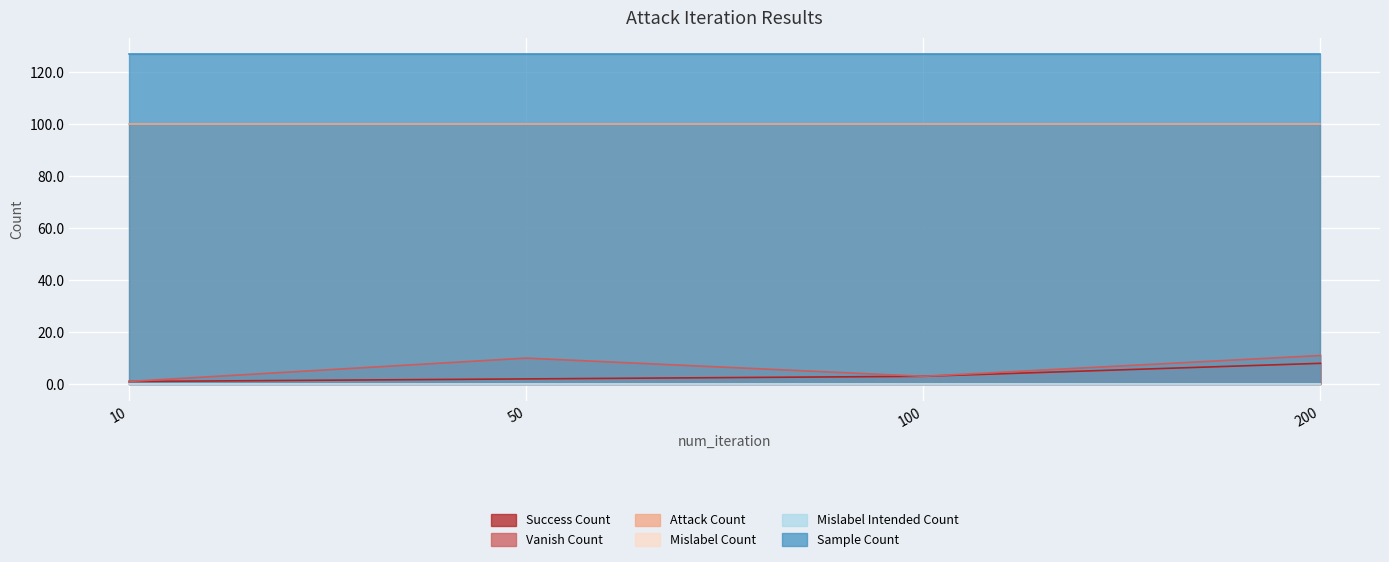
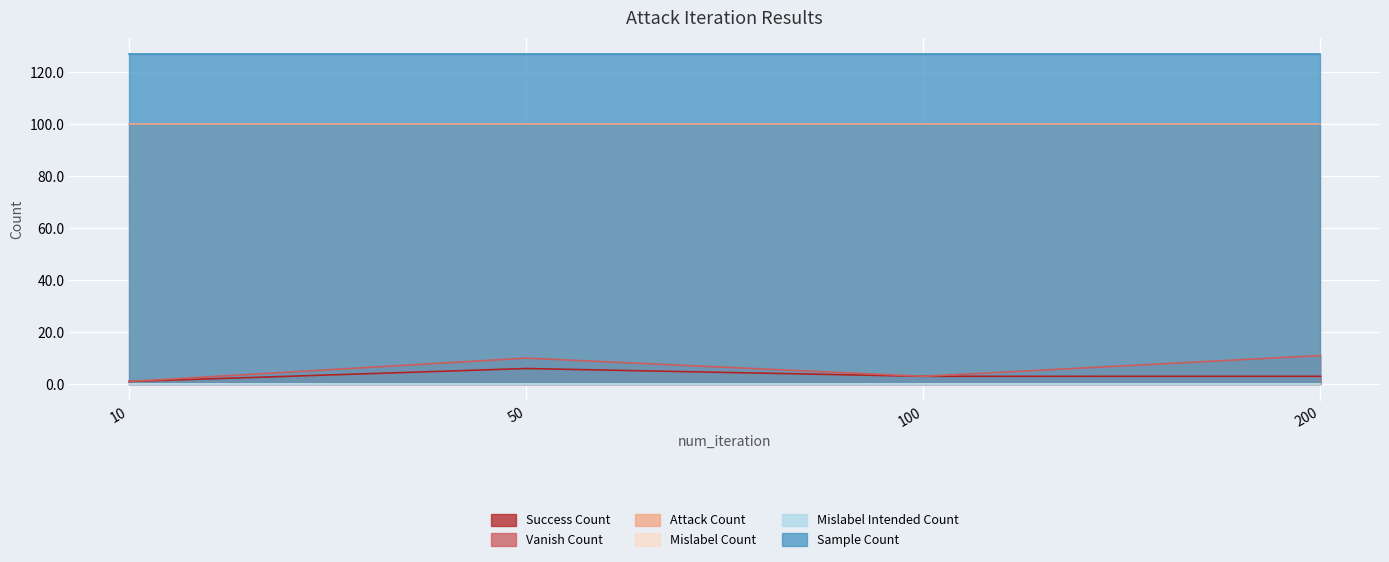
  {
    "Success Count": {
-     "50": 2,
-     "200": 8
+     "50": 6,
+     "200": 3
    },
    "Vanish Count": {
      "50": 10,
      "200": 11
    },
    "Attack Count": {
      "10": 100,
      "50": 100,
      "100": 100,
      "200": 100
    },
    "Mislabel Intended Count": {
      "10": 0,
      "50": 0,
      "100": 0,
      "200": 0
    },
    "Sample Count": {
      "10": 127,
      "50": 127,
      "100": 127,
      "200": 127
    }
  }
